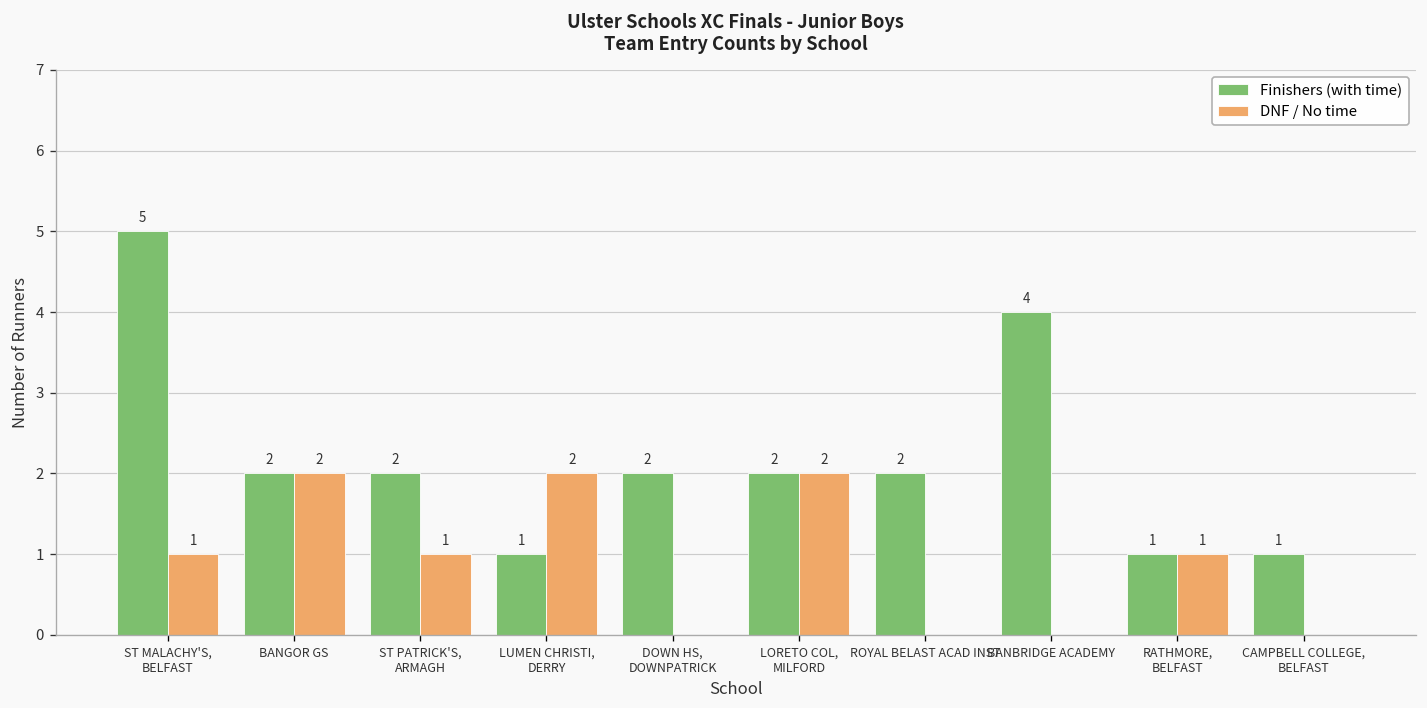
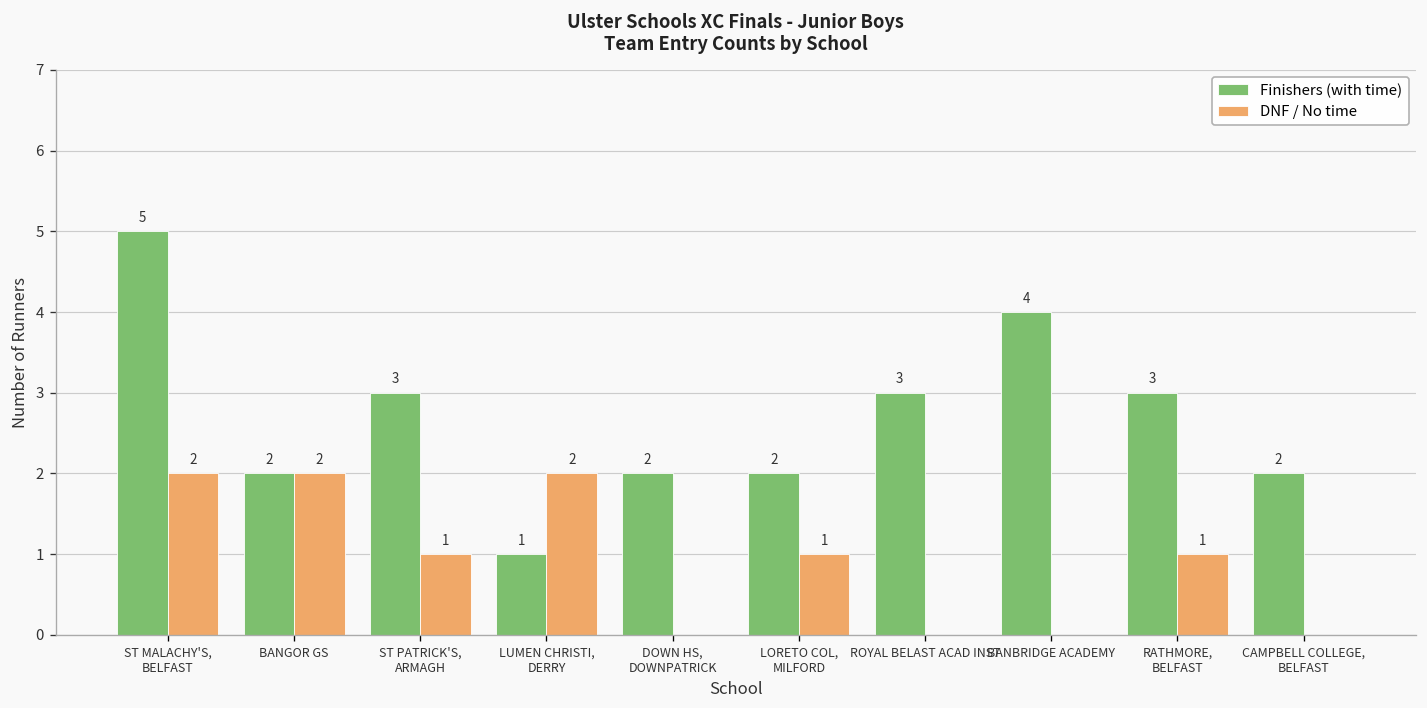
  {
    "Finishers (with time)": {
      "ST MALACHY'S, BELFAST": 5,
      "BANGOR GS": 2,
-     "ST PATRICK'S, ARMAGH": 2,
+     "ST PATRICK'S, ARMAGH": 3,
      "LUMEN CHRISTI, DERRY": 1,
      "DOWN HS, DOWNPATRICK": 2,
      "LORETO COL, MILFORD": 2,
-     "ROYAL BELAST ACAD INST": 2,
+     "ROYAL BELAST ACAD INST": 3,
      "BANBRIDGE ACADEMY": 4,
-     "RATHMORE, BELFAST": 1,
-     "CAMPBELL COLLEGE, BELFAST": 1
+     "RATHMORE, BELFAST": 3,
+     "CAMPBELL COLLEGE, BELFAST": 2
    },
    "DNF / No time": {
-     "ST MALACHY'S, BELFAST": 1,
+     "ST MALACHY'S, BELFAST": 2,
      "BANGOR GS": 2,
      "ST PATRICK'S, ARMAGH": 1,
      "LUMEN CHRISTI, DERRY": 2,
-     "LORETO COL, MILFORD": 2,
+     "LORETO COL, MILFORD": 1,
      "RATHMORE, BELFAST": 1
    }
  }
